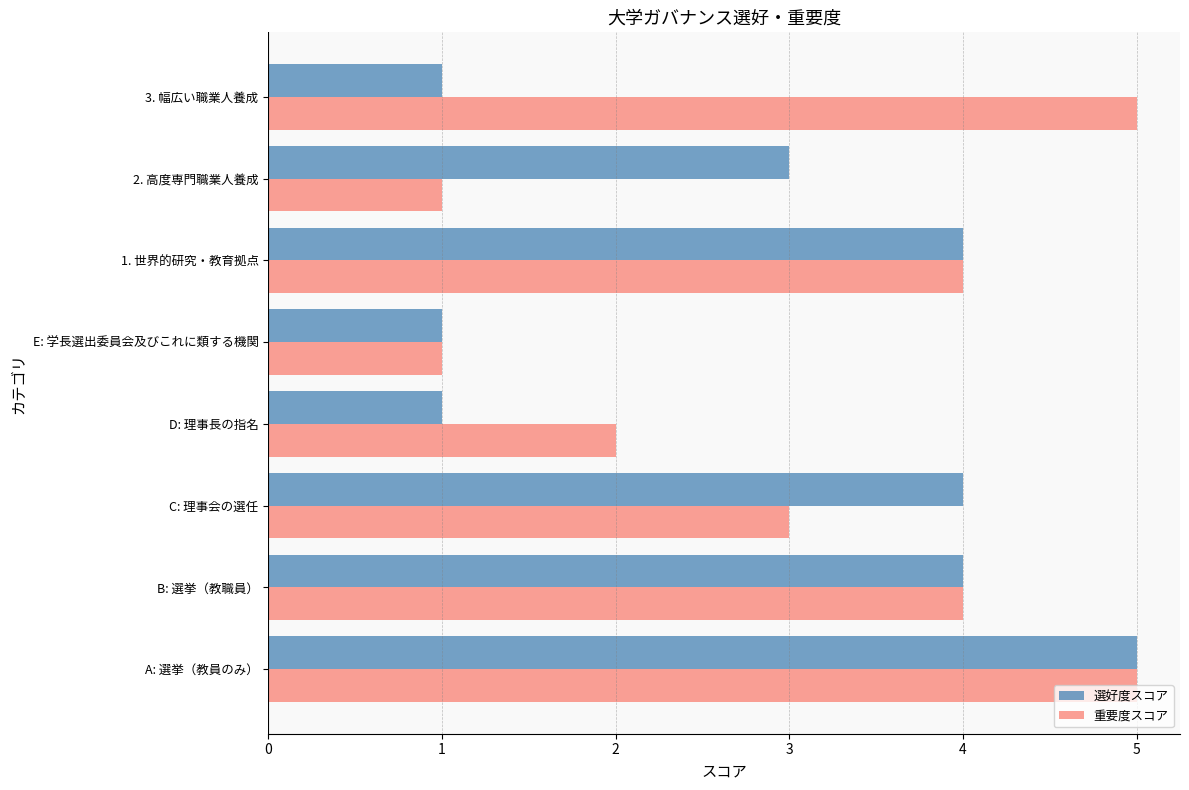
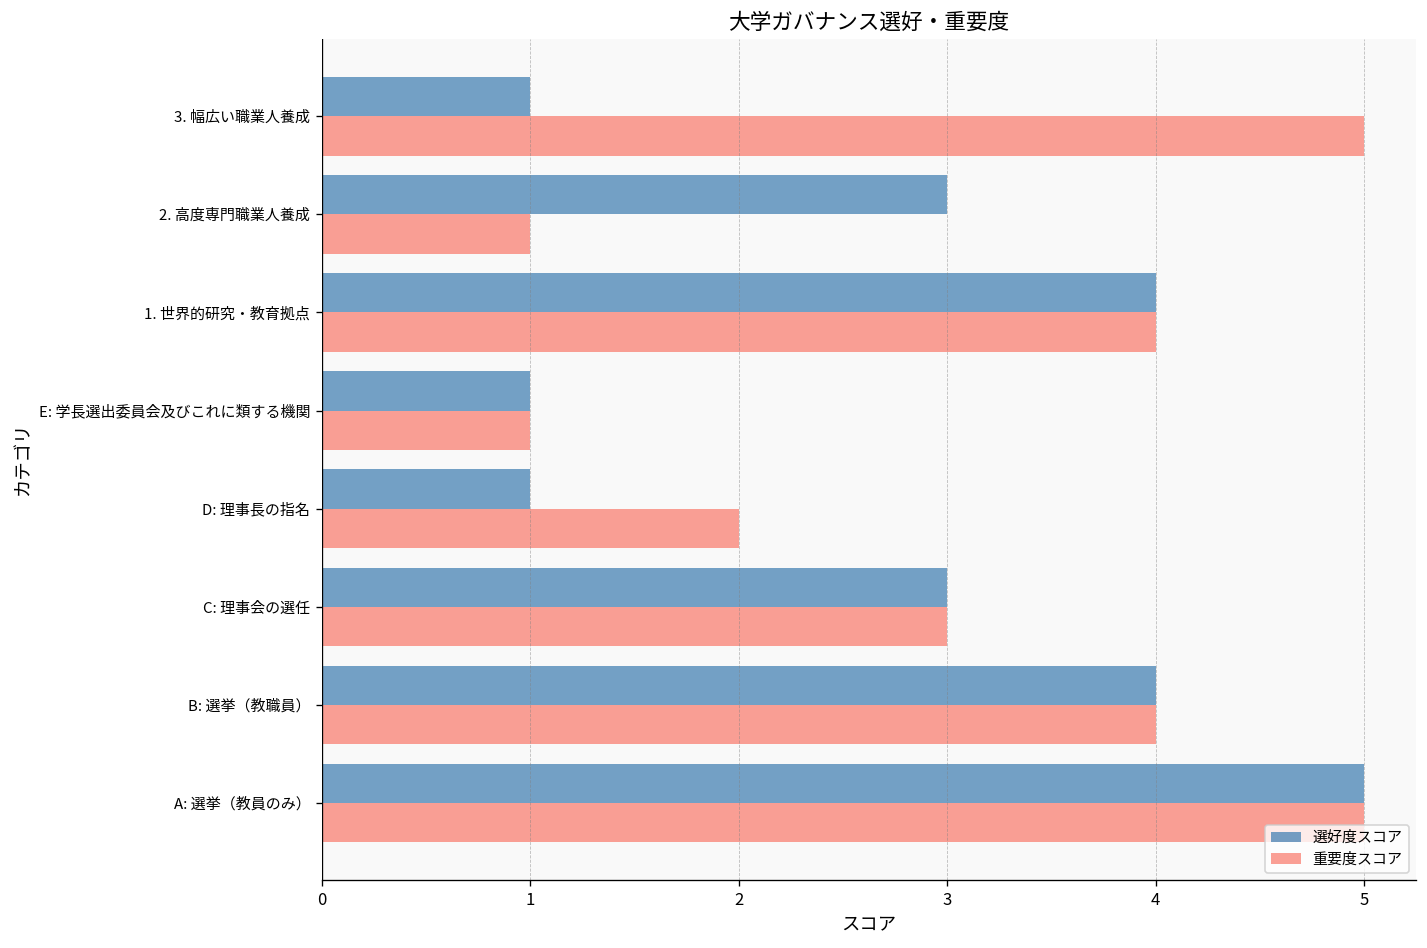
  {
    "選好度スコア": {
      "3. 幅広い職業人養成": 1,
      "2. 高度専門職業人養成": 3,
      "1. 世界的研究・教育拠点": 4,
      "E: 学長選出委員会及びこれに類する機関": 1,
      "D: 理事長の指名": 1,
-     "C: 理事会の選任": 4,
+     "C: 理事会の選任": 3,
      "B: 選挙（教職員）": 4,
      "A: 選挙（教員のみ）": 5
    },
    "重要度スコア": {
      "3. 幅広い職業人養成": 5,
      "2. 高度専門職業人養成": 1,
      "1. 世界的研究・教育拠点": 4,
      "E: 学長選出委員会及びこれに類する機関": 1,
      "D: 理事長の指名": 2,
      "C: 理事会の選任": 3,
      "B: 選挙（教職員）": 4
    }
  }
